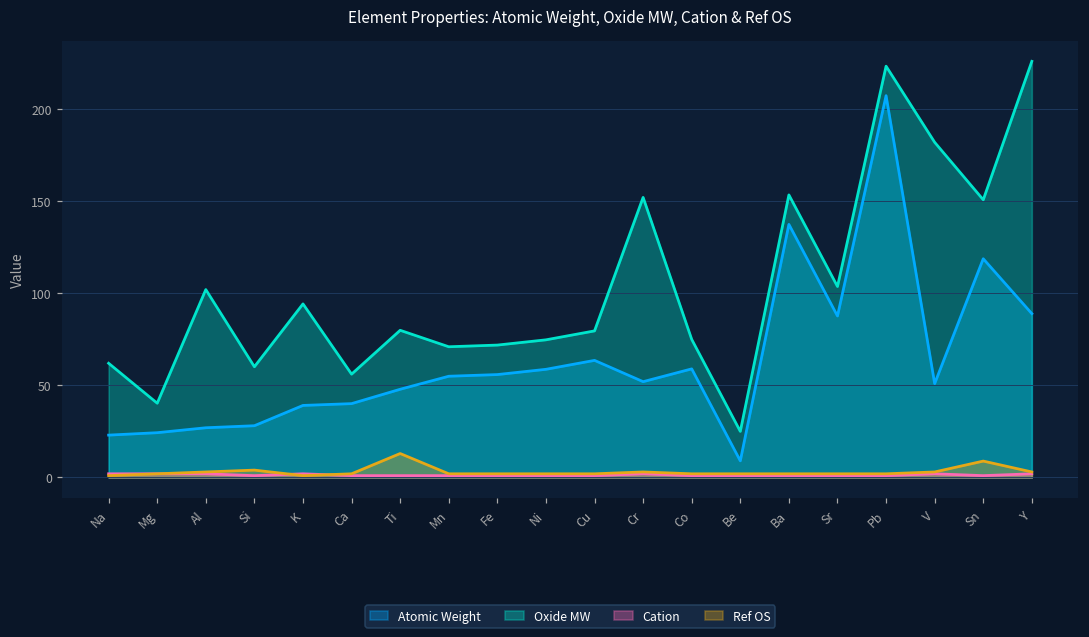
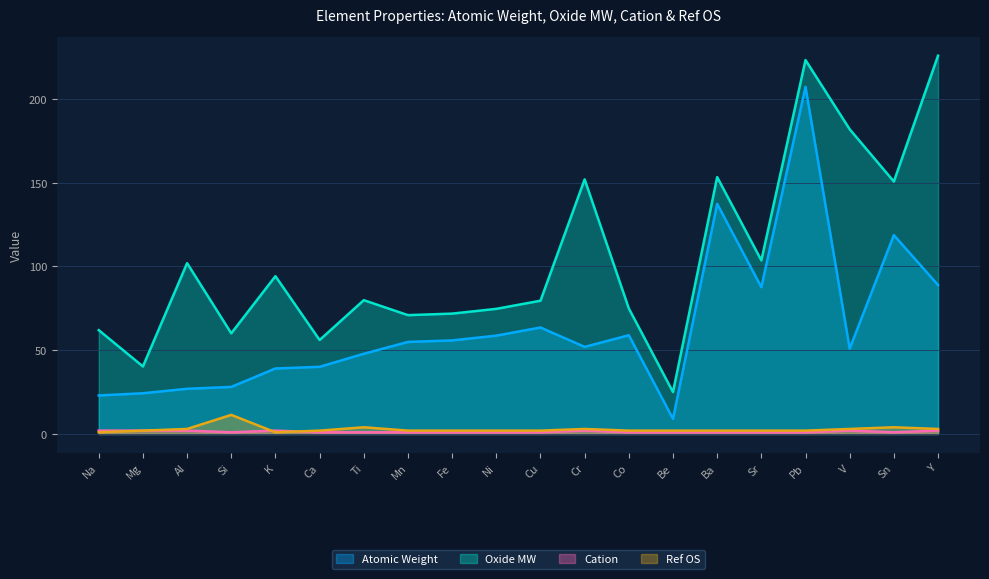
  {
    "Cation": {
      "Si": 1,
      "Ti": 1,
      "Sn": 1
    },
    "Ref OS": {
-     "Si": 4,
-     "Ti": 13,
-     "Sn": 9
+     "Si": 11,
+     "Ti": 4,
+     "Sn": 4
    }
  }
